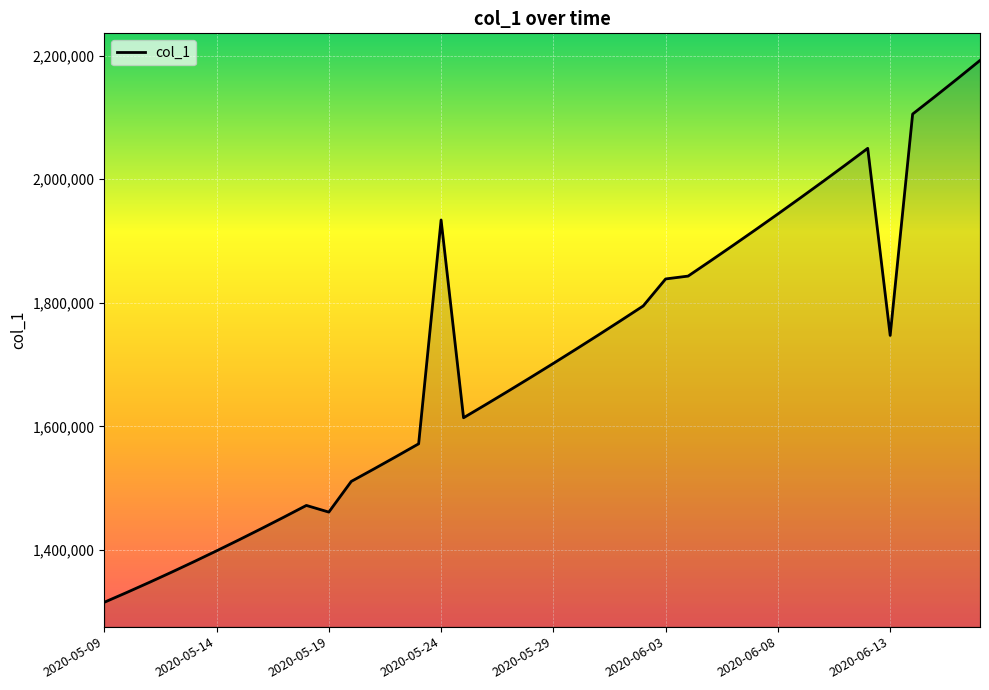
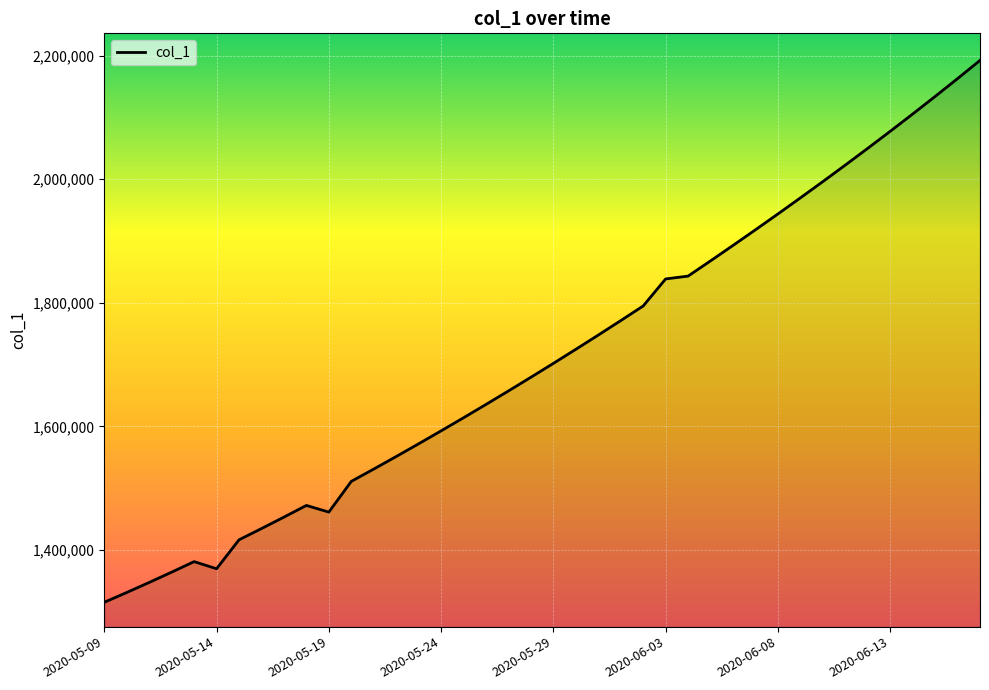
  {
    "2020-05-09": "1,320,000",
-   "2020-05-14": "1,400,000",
+   "2020-05-14": "1,370,000",
    "2020-05-19": "1,460,000",
-   "2020-05-24": "1,930,000",
+   "2020-05-24": "1,590,000",
    "2020-05-29": "1,700,000",
    "2020-06-03": "1,840,000",
    "2020-06-08": "1,940,000",
-   "2020-06-13": "1,750,000"
+   "2020-06-13": "2,080,000"
  }
